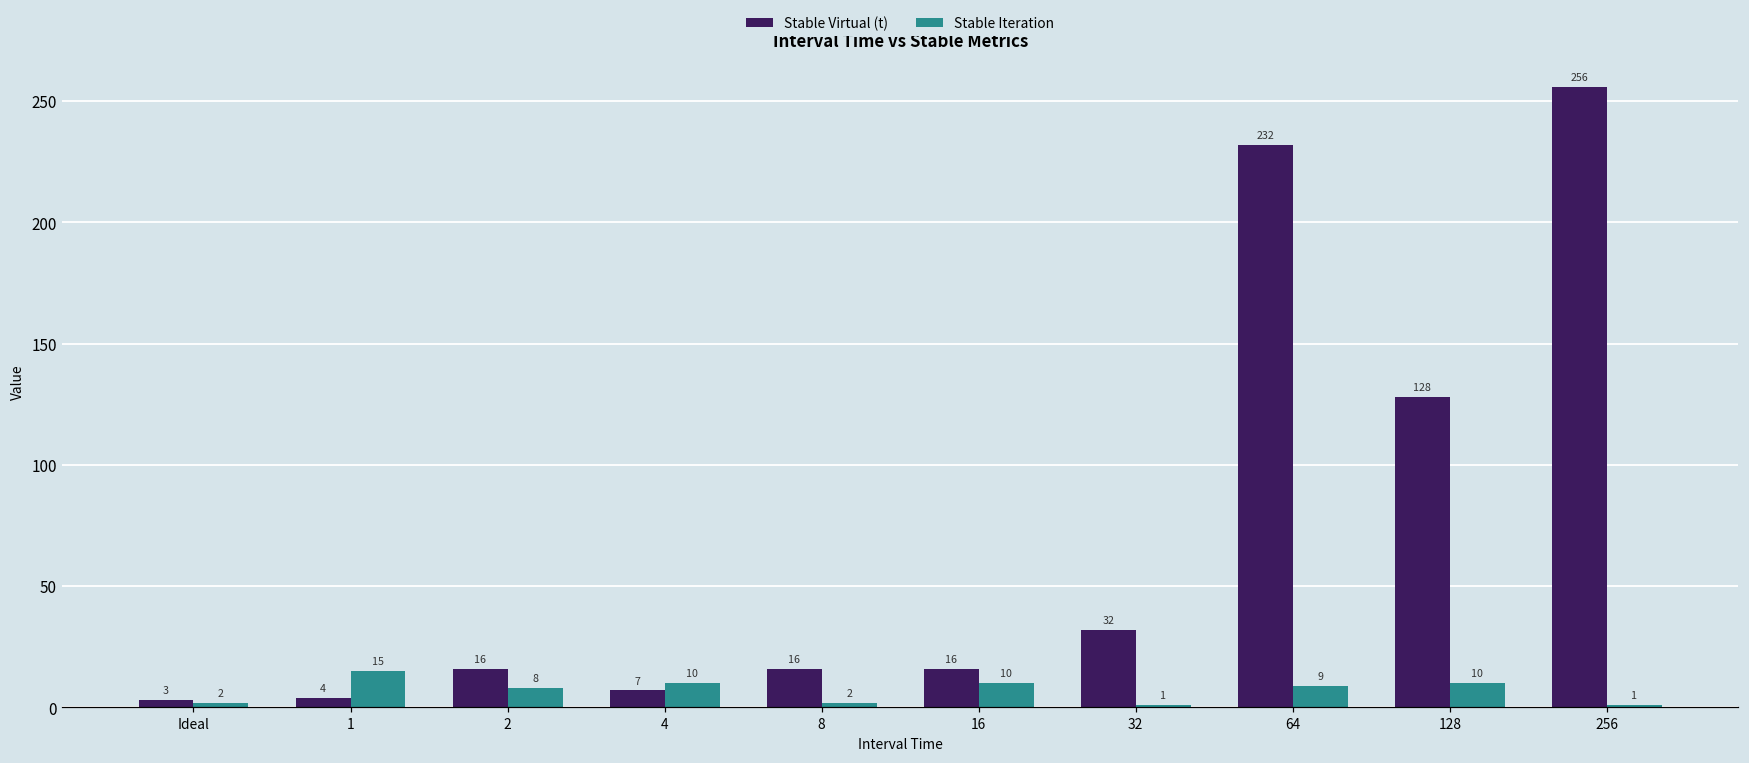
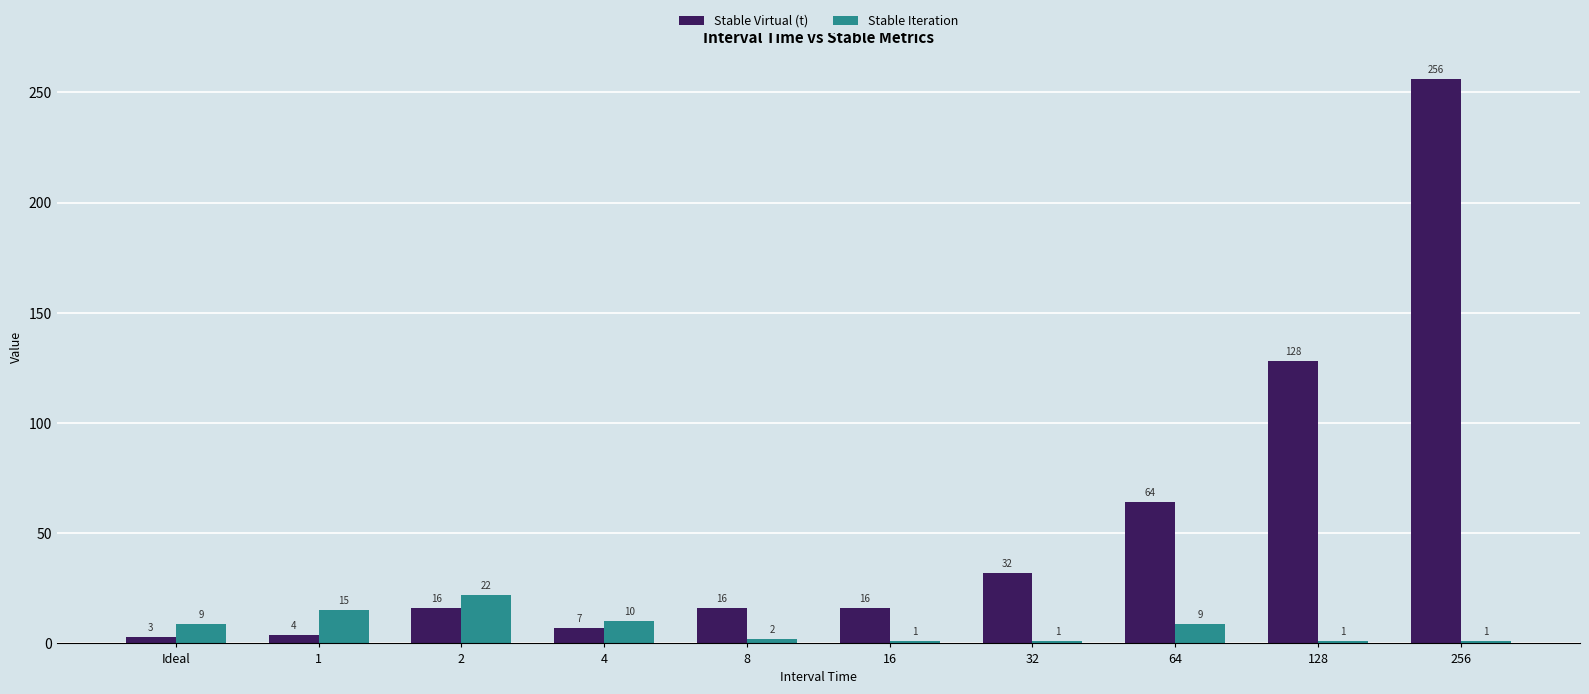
  {
    "Stable Virtual (t)": {
      "Ideal": 3,
      "1": 4,
      "2": 16,
      "4": 7,
      "8": 16,
      "16": 16,
      "32": 32,
-     "64": 232,
+     "64": 64,
      "128": 128,
      "256": 256
    },
    "Stable Iteration": {
-     "Ideal": 2,
+     "Ideal": 9,
      "1": 15,
-     "2": 8,
+     "2": 22,
      "4": 10,
      "8": 2,
-     "16": 10,
+     "16": 1,
      "32": 1,
      "64": 9,
-     "128": 10,
+     "128": 1,
      "256": 1
    }
  }
